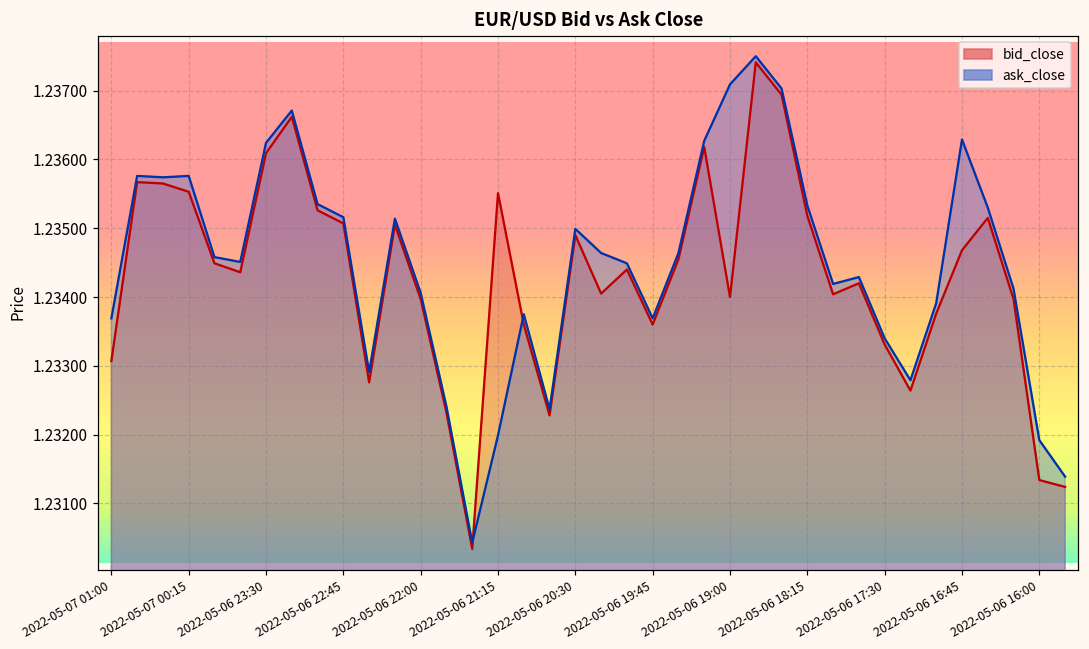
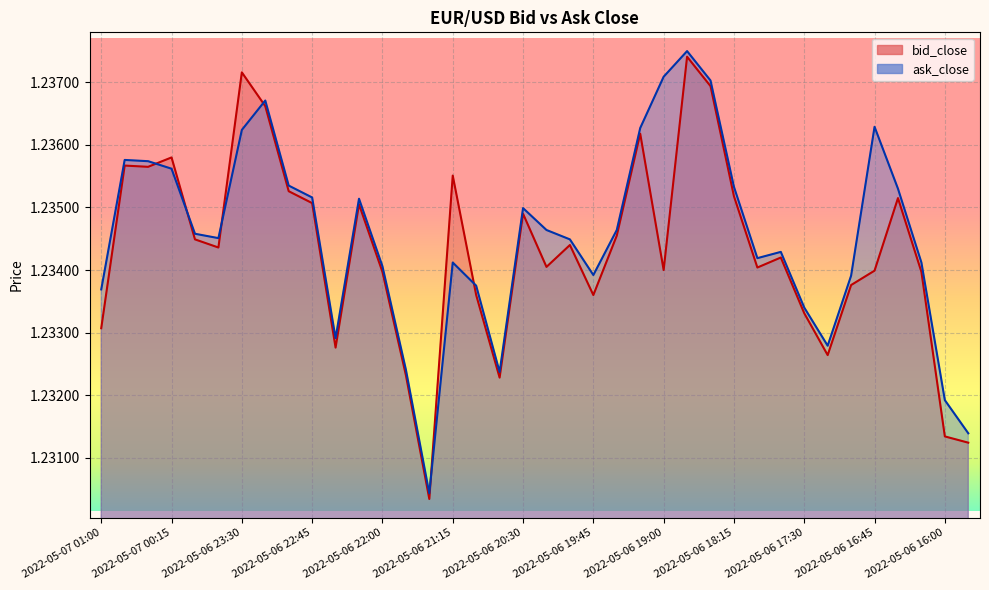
  {
    "bid_close": {
      "2022-05-07 01:00": 1.2331,
-     "2022-05-07 00:15": 1.2355,
-     "2022-05-06 23:30": 1.2361,
+     "2022-05-07 00:15": 1.2358,
+     "2022-05-06 23:30": 1.2372,
      "2022-05-06 22:45": 1.2351,
      "2022-05-06 22:00": 1.2340,
      "2022-05-06 21:15": 1.2355,
      "2022-05-06 20:30": 1.2349,
      "2022-05-06 19:45": 1.2336,
      "2022-05-06 19:00": 1.2340,
      "2022-05-06 18:15": 1.2352,
      "2022-05-06 17:30": 1.2333,
-     "2022-05-06 16:45": 1.2347,
+     "2022-05-06 16:45": 1.2340,
      "2022-05-06 16:00": 1.2313
    },
    "ask_close": {
      "2022-05-07 01:00": 1.2337,
-     "2022-05-07 00:15": 1.2358,
+     "2022-05-07 00:15": 1.2356,
      "2022-05-06 23:30": 1.2362,
      "2022-05-06 22:45": 1.2352,
      "2022-05-06 22:00": 1.2341,
-     "2022-05-06 21:15": 1.2320,
+     "2022-05-06 21:15": 1.2341,
      "2022-05-06 20:30": 1.2350,
-     "2022-05-06 19:45": 1.2337,
+     "2022-05-06 19:45": 1.2339,
      "2022-05-06 19:00": 1.2371,
      "2022-05-06 18:15": 1.2353,
      "2022-05-06 17:30": 1.2334,
      "2022-05-06 16:45": 1.2363,
      "2022-05-06 16:00": 1.2319
    }
  }
